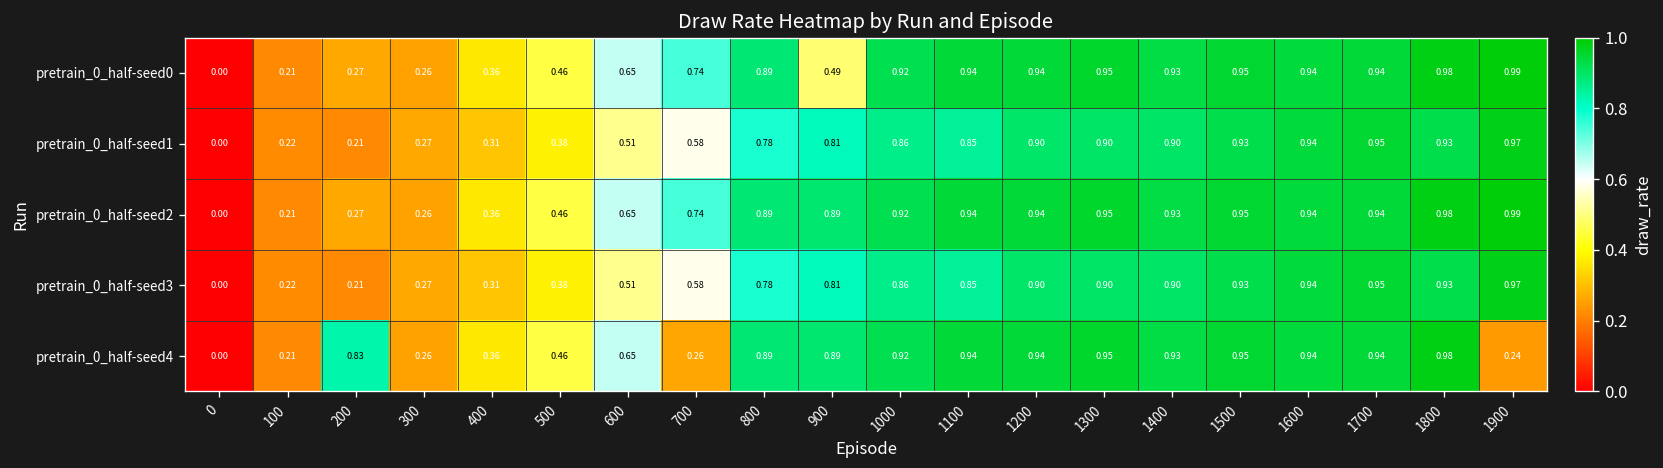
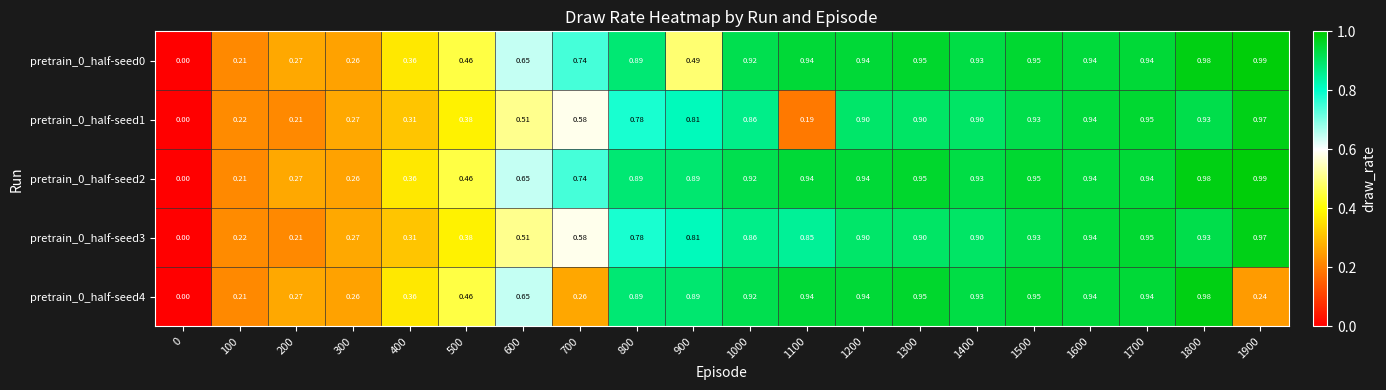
  {
    "pretrain_0_half-seed0": {
      "0": 0.00,
      "100": 0.21,
      "200": 0.27,
      "300": 0.26,
      "400": 0.36,
      "500": 0.46,
      "600": 0.65,
      "700": 0.74,
      "800": 0.89,
      "900": 0.49,
      "1000": 0.92,
      "1100": 0.94,
      "1200": 0.94,
      "1300": 0.95,
      "1400": 0.93,
      "1500": 0.95,
      "1600": 0.94,
      "1700": 0.94,
      "1800": 0.98,
      "1900": 0.99
    },
    "pretrain_0_half-seed1": {
      "0": 0.00,
      "100": 0.22,
      "200": 0.21,
      "300": 0.27,
      "400": 0.31,
      "500": 0.38,
      "600": 0.51,
      "700": 0.58,
      "800": 0.78,
      "900": 0.81,
      "1000": 0.86,
-     "1100": 0.85,
+     "1100": 0.19,
      "1200": 0.90,
      "1300": 0.90,
      "1400": 0.90,
      "1500": 0.93,
      "1600": 0.94,
      "1700": 0.95,
      "1800": 0.93,
      "1900": 0.97
    },
    "pretrain_0_half-seed2": {
      "0": 0.00,
      "100": 0.21,
      "200": 0.27,
      "300": 0.26,
      "400": 0.36,
      "500": 0.46,
      "600": 0.65,
      "700": 0.74,
      "800": 0.89,
      "900": 0.89,
      "1000": 0.92,
      "1100": 0.94,
      "1200": 0.94,
      "1300": 0.95,
      "1400": 0.93,
      "1500": 0.95,
      "1600": 0.94,
      "1700": 0.94,
      "1800": 0.98,
      "1900": 0.99
    },
    "pretrain_0_half-seed3": {
      "0": 0.00,
      "100": 0.22,
      "200": 0.21,
      "300": 0.27,
      "400": 0.31,
      "500": 0.38,
      "600": 0.51,
      "700": 0.58,
      "800": 0.78,
      "900": 0.81,
      "1000": 0.86,
      "1100": 0.85,
      "1200": 0.90,
      "1300": 0.90,
      "1400": 0.90,
      "1500": 0.93,
      "1600": 0.94,
      "1700": 0.95,
      "1800": 0.93,
      "1900": 0.97
    },
    "pretrain_0_half-seed4": {
      "0": 0.00,
      "100": 0.21,
-     "200": 0.83,
+     "200": 0.27,
      "300": 0.26,
      "400": 0.36,
      "500": 0.46,
      "600": 0.65,
      "700": 0.26,
      "800": 0.89,
      "900": 0.89,
      "1000": 0.92,
      "1100": 0.94,
      "1200": 0.94,
      "1300": 0.95,
      "1400": 0.93,
      "1500": 0.95,
      "1600": 0.94,
      "1700": 0.94,
      "1800": 0.98,
      "1900": 0.24
    }
  }
